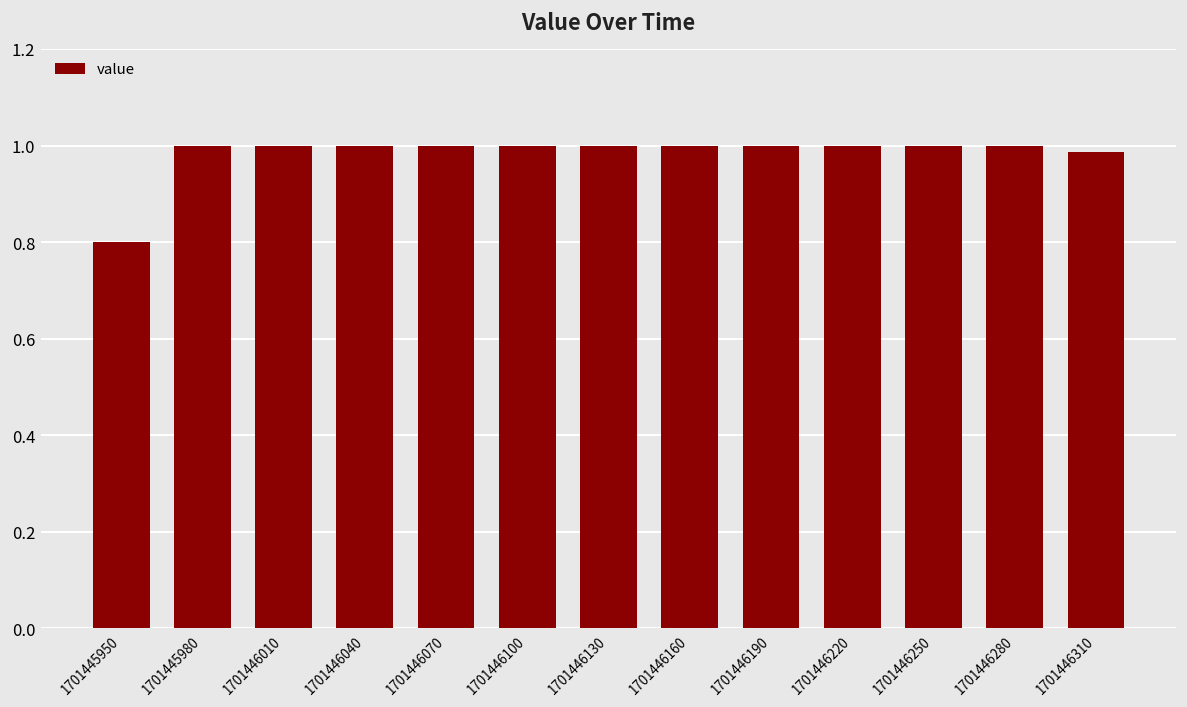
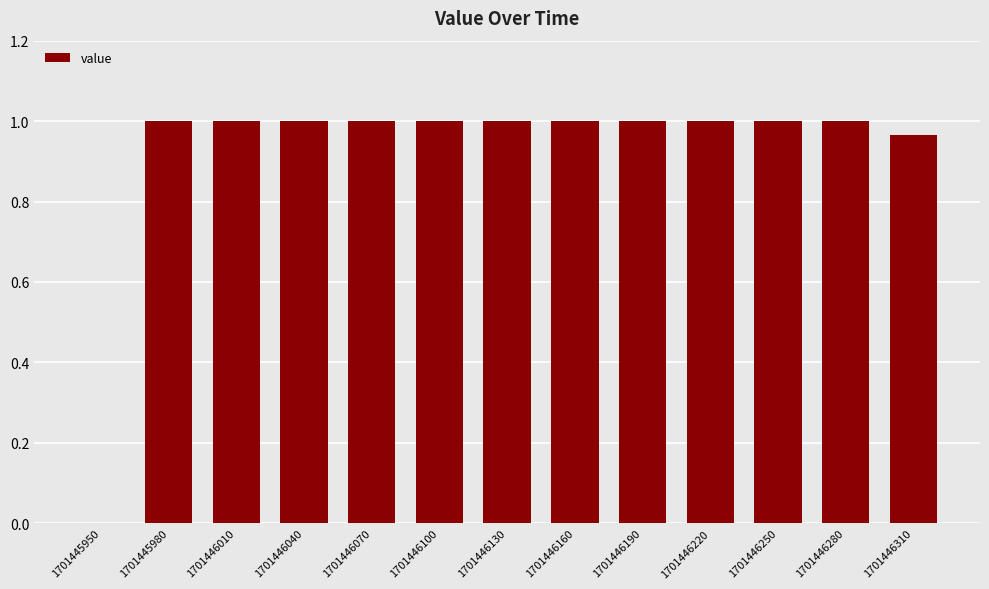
  {
-   "1701445950": 0.8,
+   "1701445950": 0.0,
    "1701445980": 1.00,
    "1701446010": 1.00,
    "1701446040": 1.00,
    "1701446070": 1.00,
    "1701446100": 1.00,
    "1701446130": 1.00,
    "1701446160": 1.00,
    "1701446190": 1.00,
    "1701446220": 1.00,
    "1701446250": 1.00,
    "1701446280": 1.00,
-   "1701446310": 0.99
+   "1701446310": 0.97
  }
